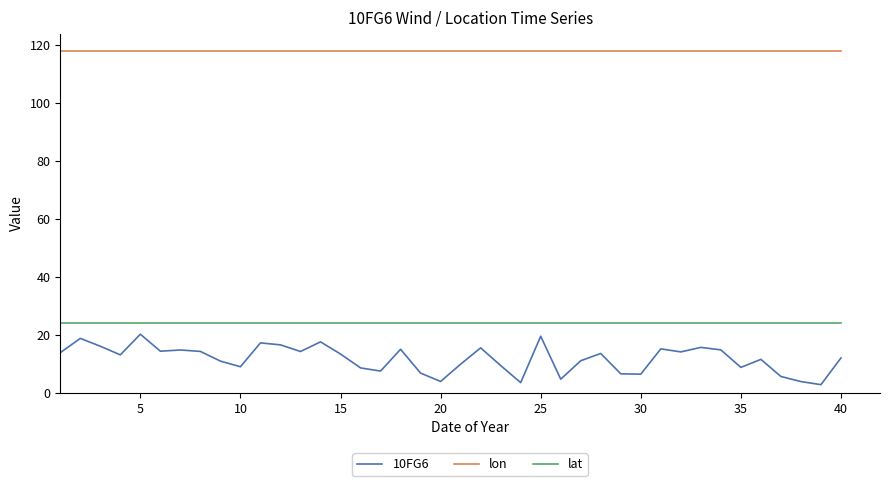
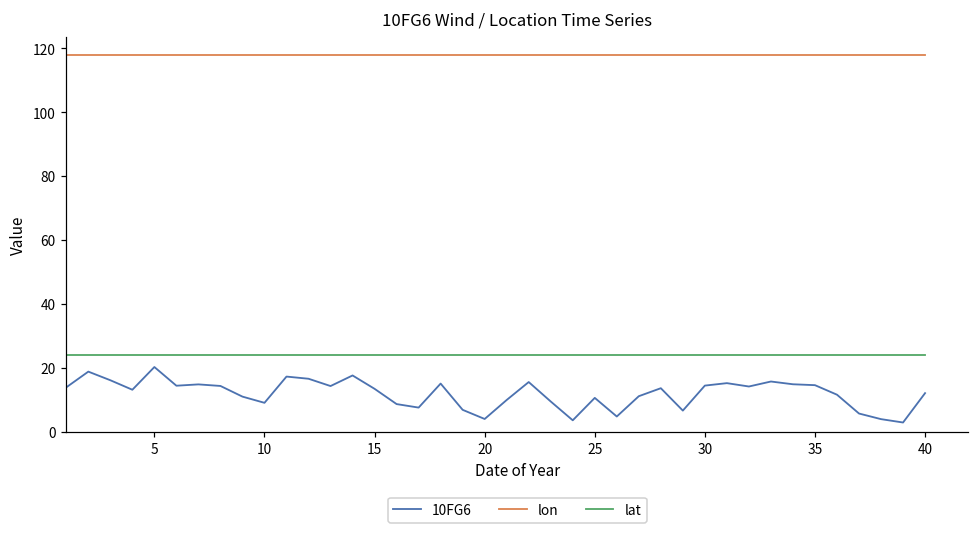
  {
    "10FG6": {
      "5": 20,
      "10": 9,
      "15": 13,
      "20": 4,
-     "25": 20,
-     "30": 6,
-     "35": 9,
+     "25": 11,
+     "30": 14,
+     "35": 15,
      "40": 12
    },
    "lon": {
      "5": 118,
      "10": 118,
      "15": 118,
      "20": 118,
      "25": 118,
      "30": 118,
      "35": 118,
      "40": 118
    },
    "lat": {
      "5": 24,
      "10": 24,
      "15": 24,
      "20": 24,
      "25": 24,
      "30": 24,
      "35": 24,
      "40": 24
    }
  }
